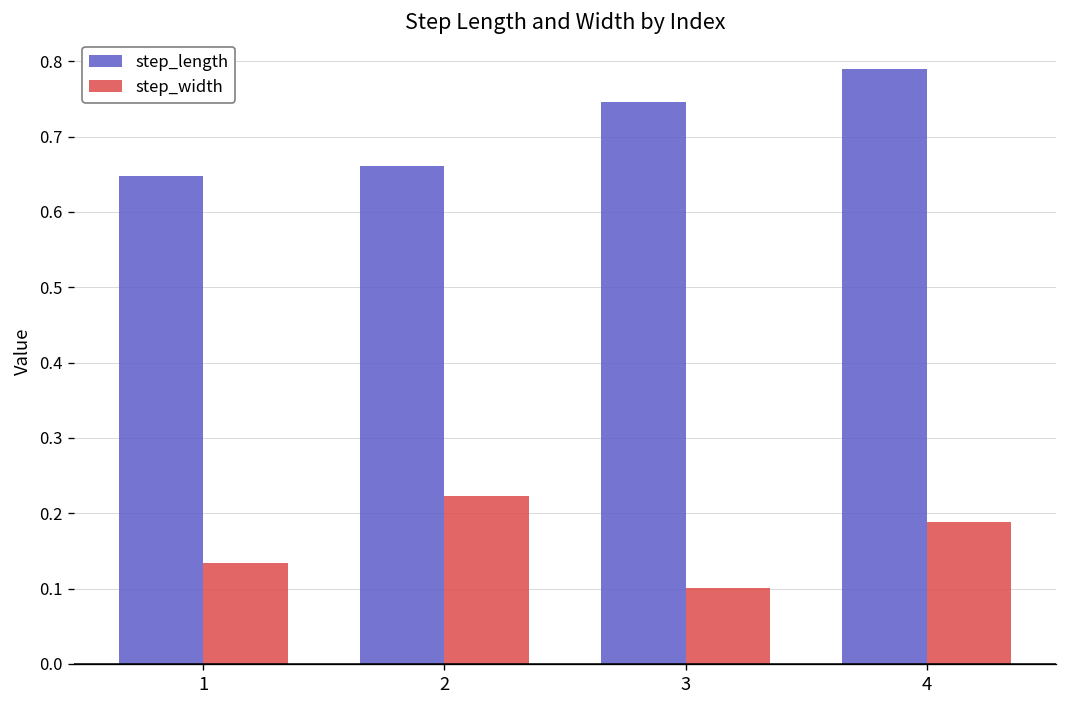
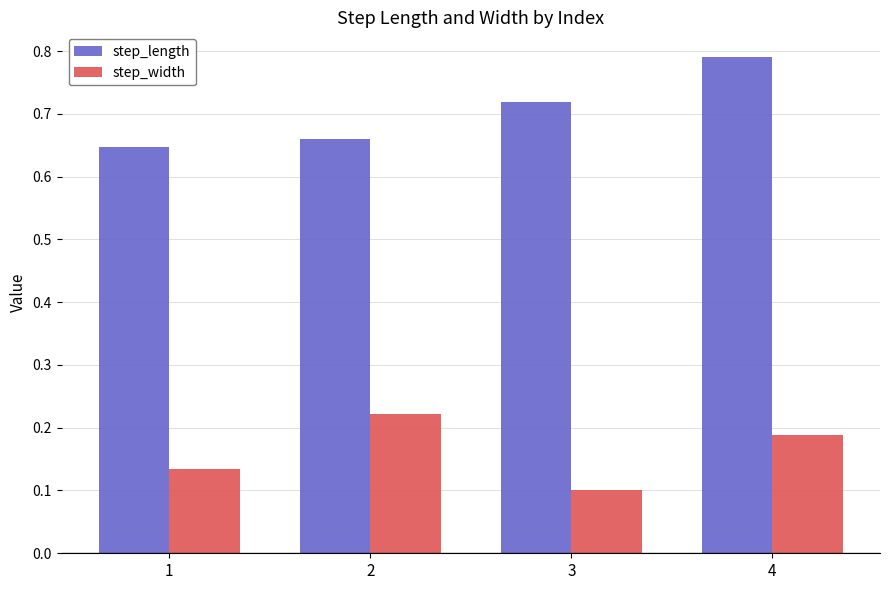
  {
    "step_length": {
      "1": 0.65,
      "2": 0.66,
-     "3": 0.75,
+     "3": 0.72,
      "4": 0.79
    },
    "step_width": {
      "1": 0.13,
      "2": 0.22,
      "3": 0.10,
      "4": 0.19
    }
  }
